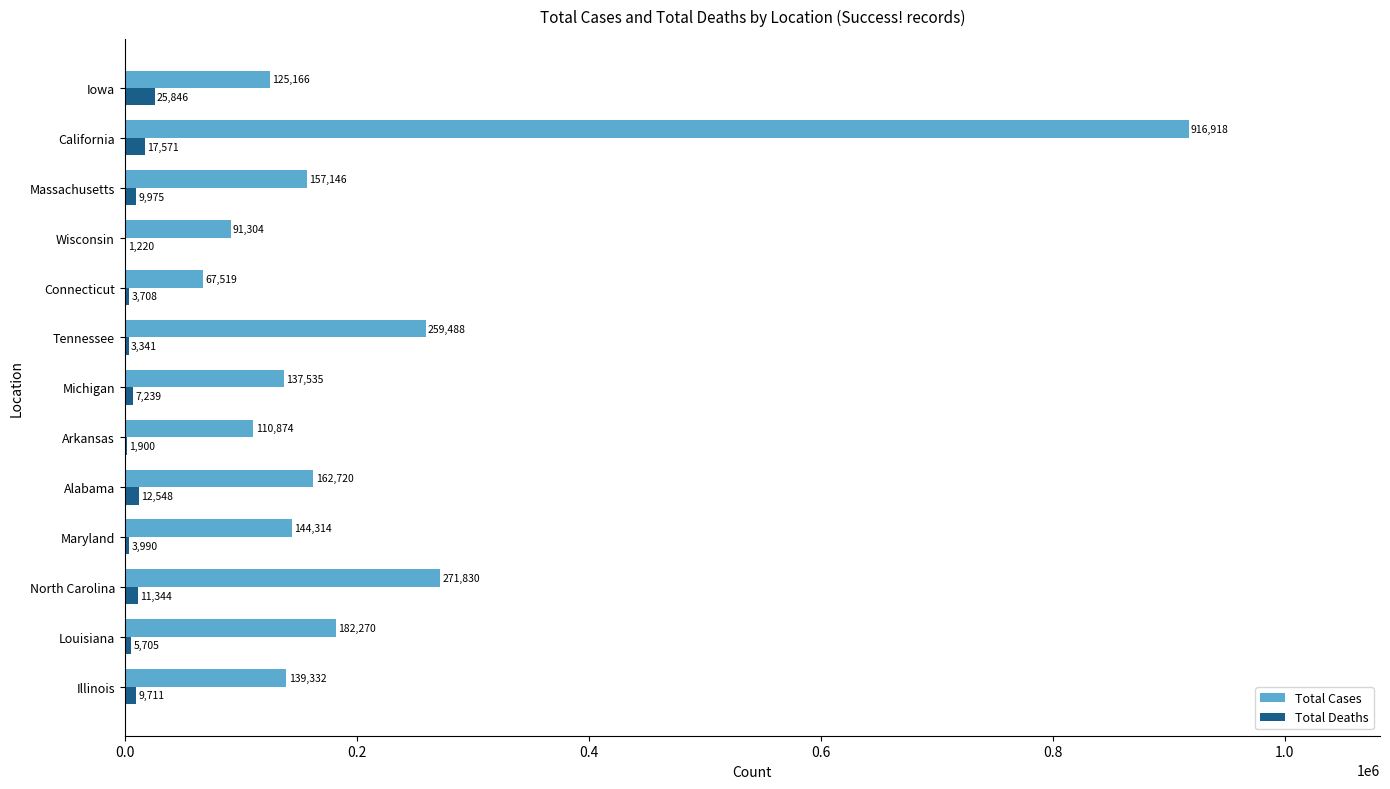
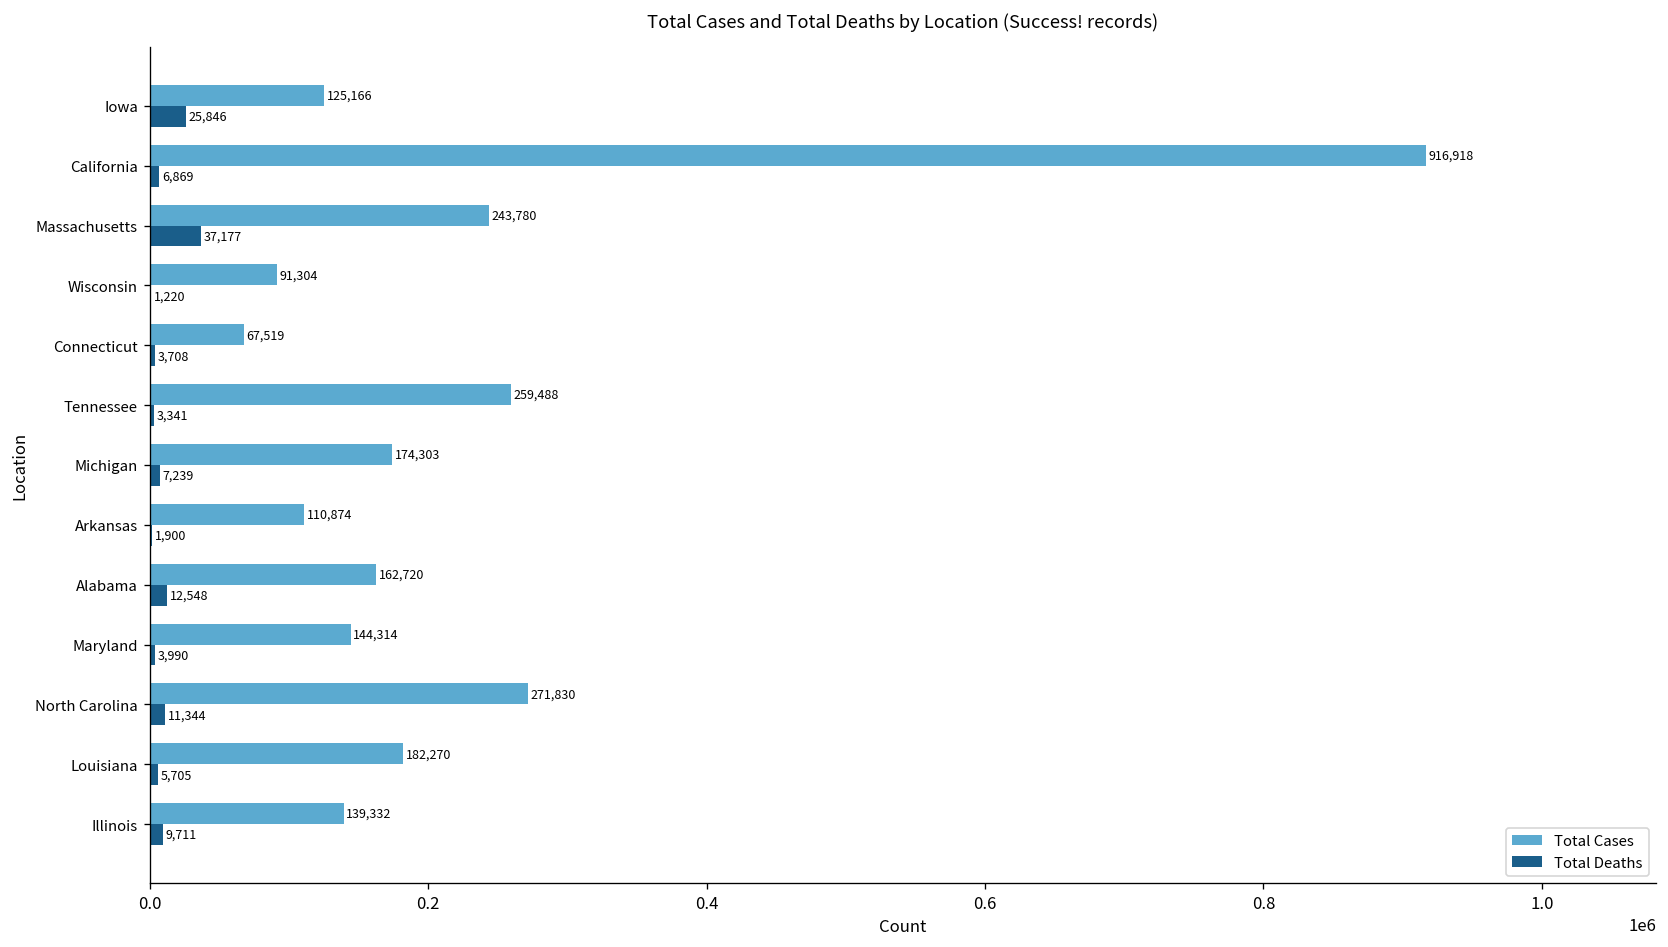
  {
    "Total Cases": {
      "Iowa": "125,166",
      "California": "916,918",
-     "Massachusetts": "157,146",
+     "Massachusetts": "243,780",
      "Wisconsin": "91,304",
      "Connecticut": "67,519",
      "Tennessee": "259,488",
-     "Michigan": "137,535",
+     "Michigan": "174,303",
      "Arkansas": "110,874",
      "Alabama": "162,720",
      "Maryland": "144,314",
      "North Carolina": "271,830",
      "Louisiana": "182,270",
      "Illinois": "139,332"
    },
    "Total Deaths": {
      "Iowa": "25,846",
-     "California": "17,571",
-     "Massachusetts": "9,975",
+     "California": "6,869",
+     "Massachusetts": "37,177",
      "Wisconsin": "1,220",
      "Connecticut": "3,708",
      "Tennessee": "3,341",
      "Michigan": "7,239",
      "Arkansas": "1,900",
      "Alabama": "12,548",
      "Maryland": "3,990",
      "North Carolina": "11,344",
      "Louisiana": "5,705",
      "Illinois": "9,711"
    }
  }
